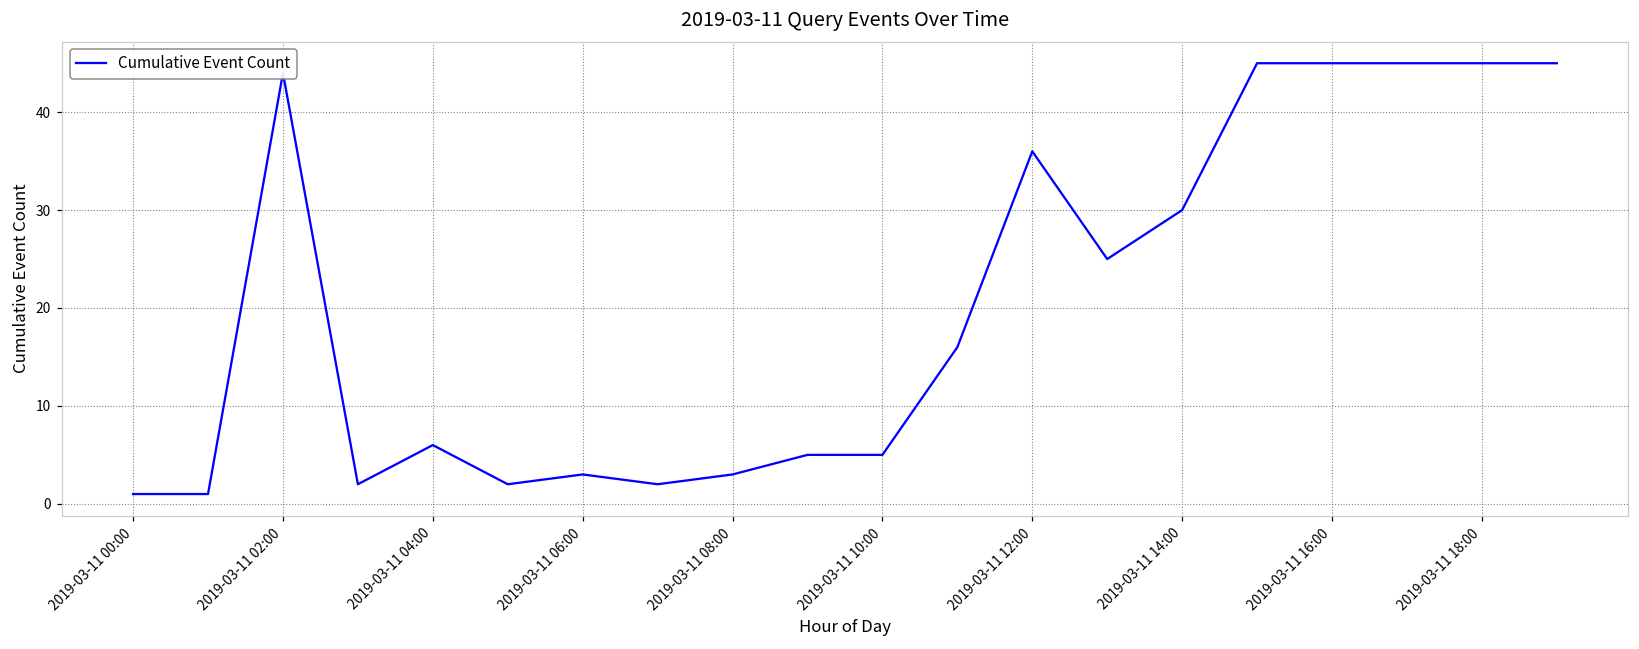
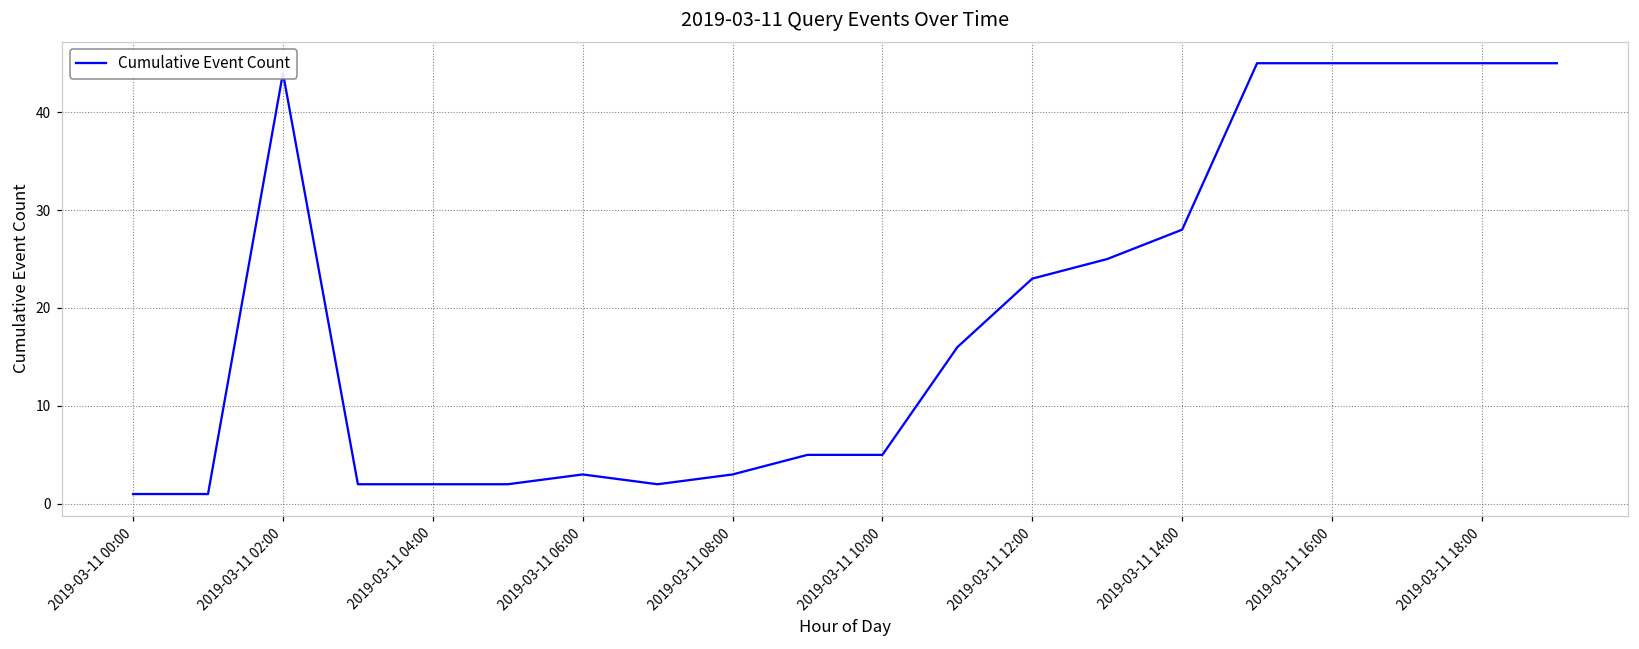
  {
    "2019-03-11 00:00": 1,
-   "2019-03-11 04:00": 6,
+   "2019-03-11 04:00": 2,
    "2019-03-11 06:00": 3,
    "2019-03-11 08:00": 3,
    "2019-03-11 10:00": 5,
-   "2019-03-11 12:00": 36,
-   "2019-03-11 14:00": 30,
+   "2019-03-11 12:00": 23,
+   "2019-03-11 14:00": 28,
    "2019-03-11 16:00": 45,
    "2019-03-11 18:00": 45
  }
